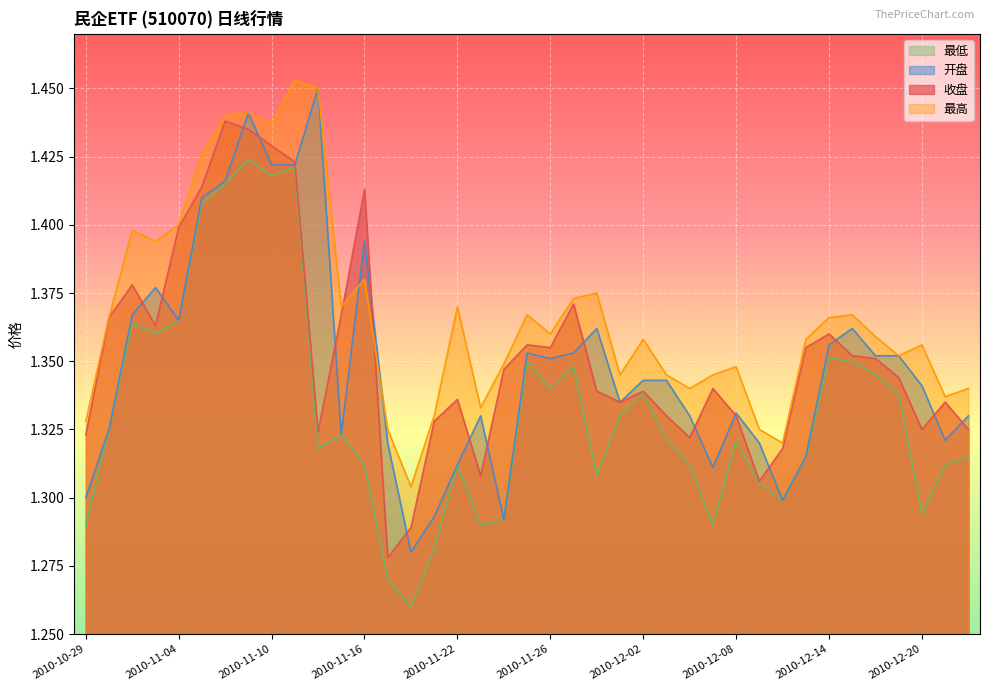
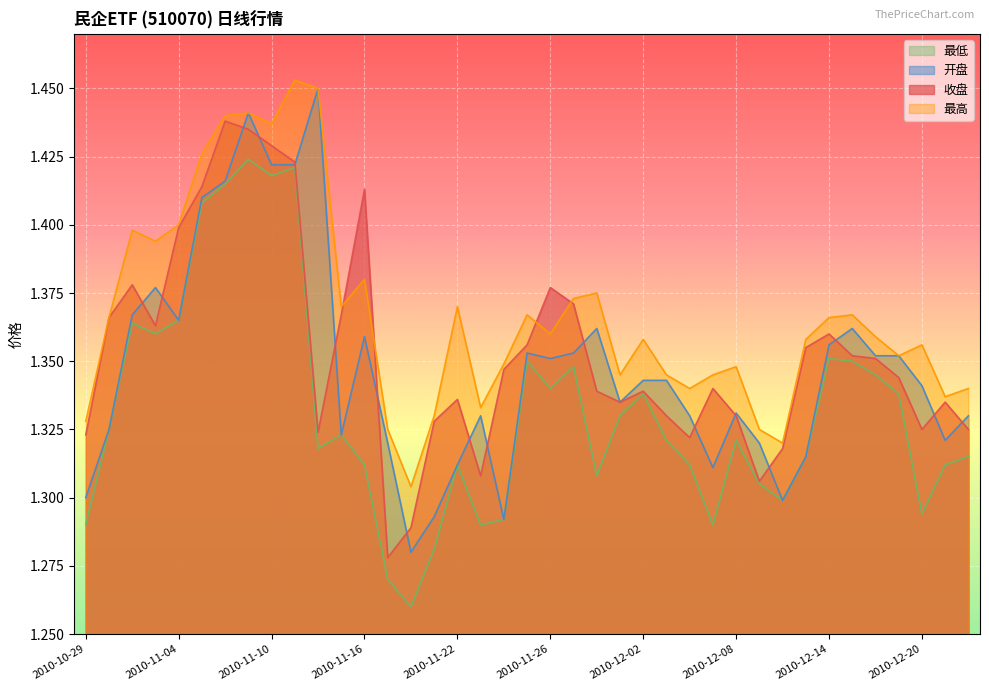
  {
    "最低": {
      "2010-10-29": 1.290,
      "2010-11-10": 1.418,
      "2010-11-16": 1.312,
      "2010-11-26": 1.340,
      "2010-12-02": 1.338,
      "2010-12-08": 1.321,
      "2010-12-14": 1.351,
      "2010-12-20": 1.294
    },
    "开盘": {
      "2010-10-29": 1.300,
      "2010-11-10": 1.422,
-     "2010-11-16": 1.394,
+     "2010-11-16": 1.359,
      "2010-11-26": 1.351,
      "2010-12-02": 1.343,
      "2010-12-08": 1.331,
      "2010-12-14": 1.356,
      "2010-12-20": 1.341
    },
    "收盘": {
      "2010-10-29": 1.323,
      "2010-11-04": 1.399,
      "2010-11-10": 1.429,
      "2010-11-16": 1.413,
      "2010-11-22": 1.336,
-     "2010-11-26": 1.355,
+     "2010-11-26": 1.377,
      "2010-12-02": 1.339,
      "2010-12-08": 1.330,
      "2010-12-14": 1.360,
      "2010-12-20": 1.325
    },
    "最高": {
      "2010-10-29": 1.328,
      "2010-11-04": 1.400,
      "2010-11-10": 1.437,
      "2010-11-16": 1.380,
      "2010-11-22": 1.370,
      "2010-11-26": 1.360,
      "2010-12-02": 1.358,
      "2010-12-08": 1.348,
      "2010-12-14": 1.366,
      "2010-12-20": 1.356
    }
  }
